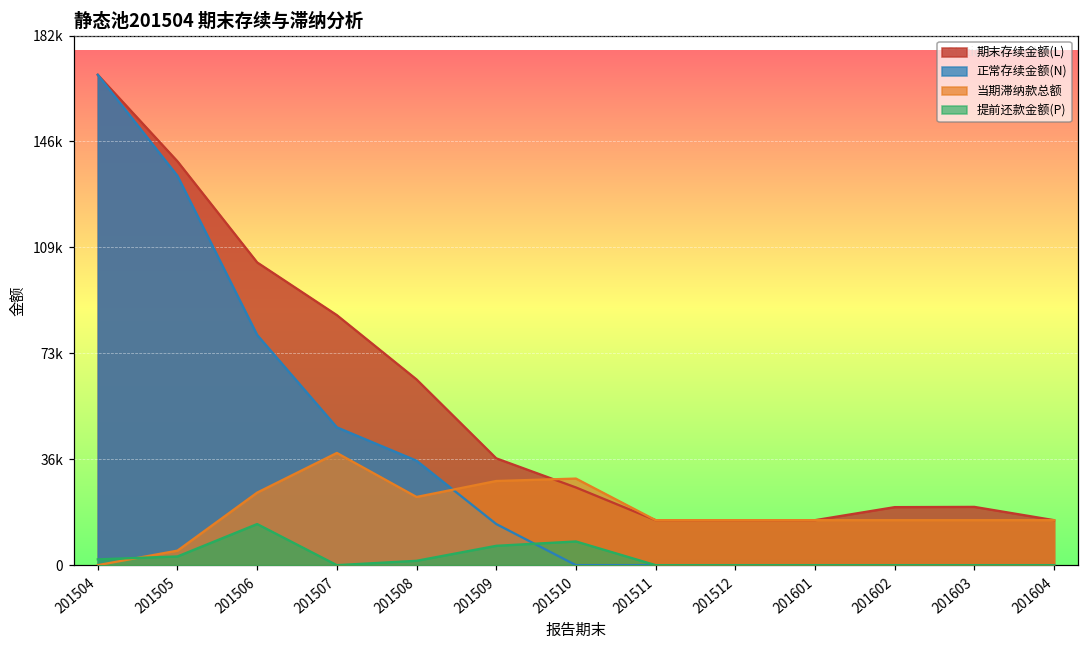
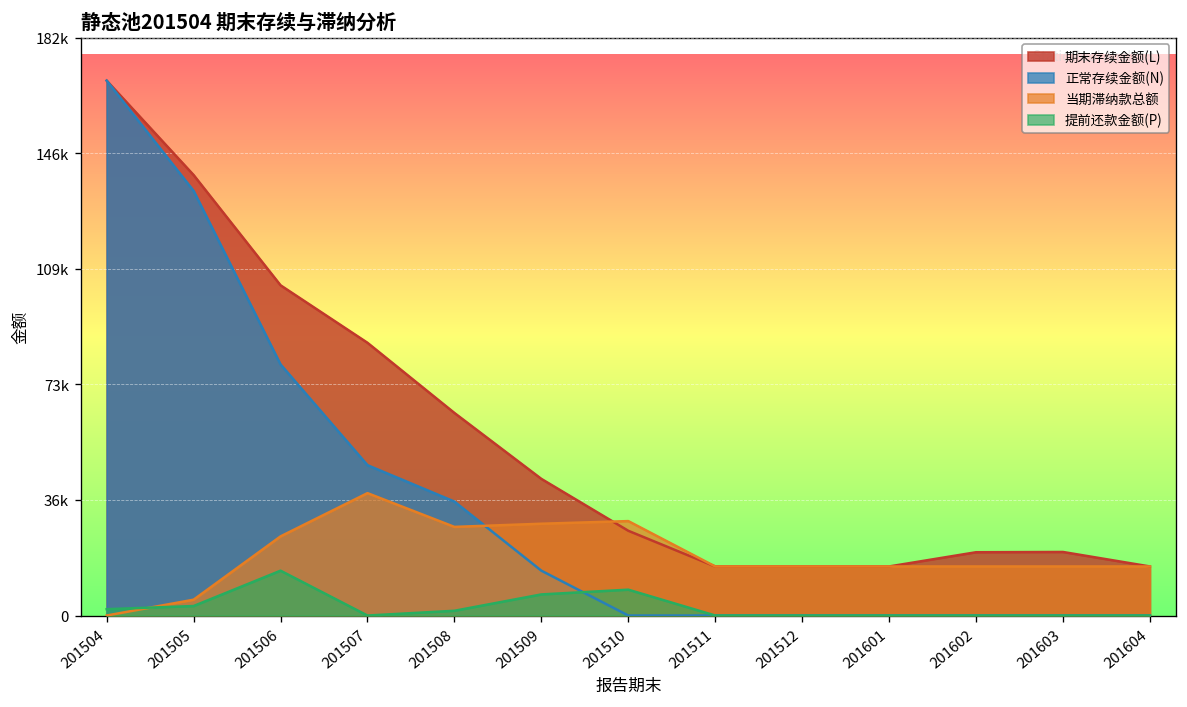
  {
    "期末存续金额(L)": {
      "201505": 139000,
      "201506": 104000,
      "201507": 86000,
      "201508": 64000,
-     "201509": 37000,
+     "201509": 43000,
      "201510": 27000,
      "201602": 20000,
      "201603": 20000
    },
    "正常存续金额(N)": {
      "201505": 134000,
      "201506": 79000,
      "201507": 48000,
      "201508": 36000,
      "201509": 14000,
      "201510": 0
    },
    "当期滞纳款总额": {
      "201504": 0,
      "201505": 5000,
      "201506": 25000,
      "201507": 39000,
-     "201508": 24000,
+     "201508": 28000,
      "201509": 29000,
      "201510": 30000,
      "201602": 16000,
      "201603": 16000
    },
    "提前还款金额(P)": {
      "201504": 2000,
      "201505": 3000,
      "201506": 14000,
      "201507": 0,
      "201508": 2000,
      "201509": 7000,
      "201510": 8000
    }
  }
